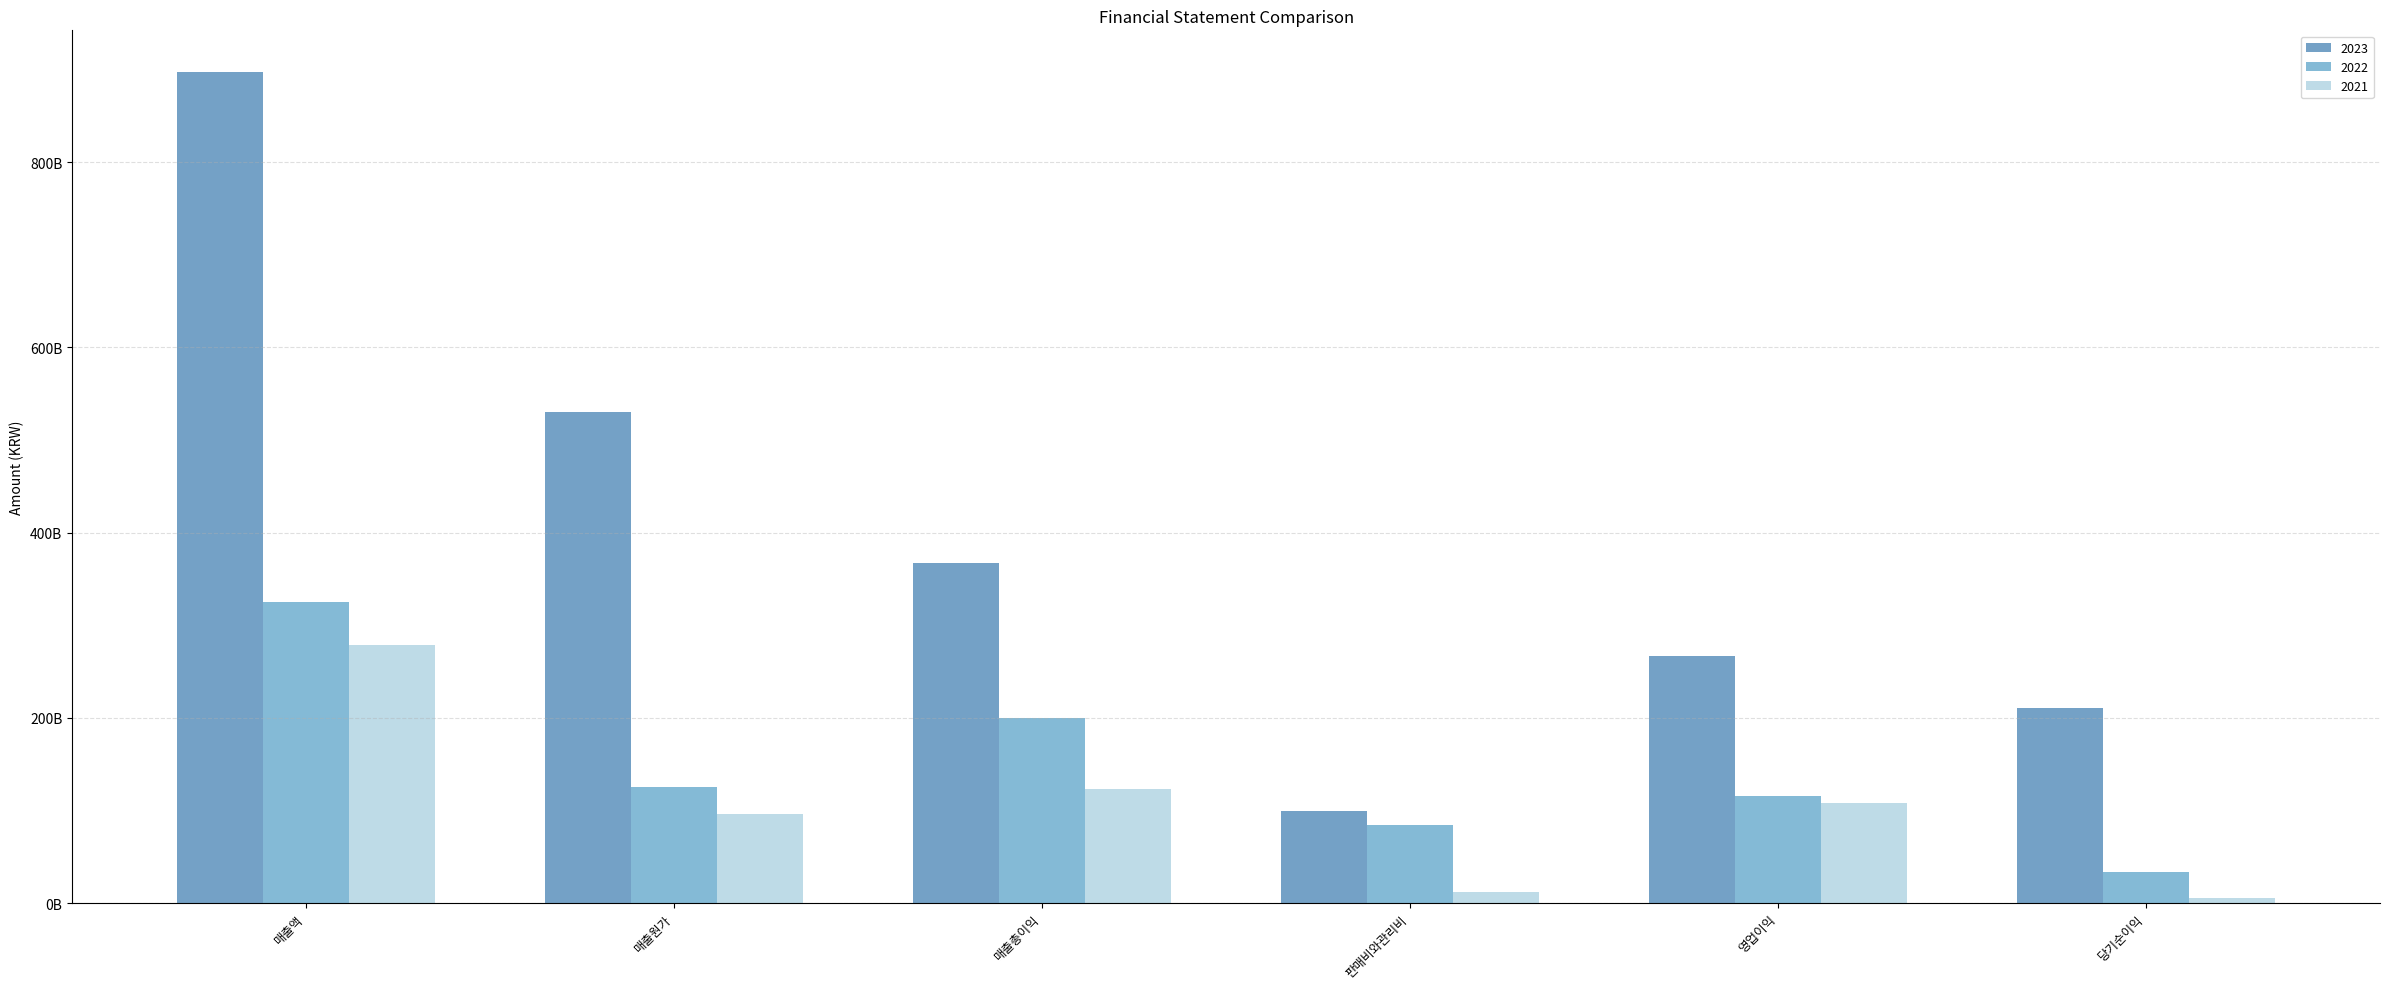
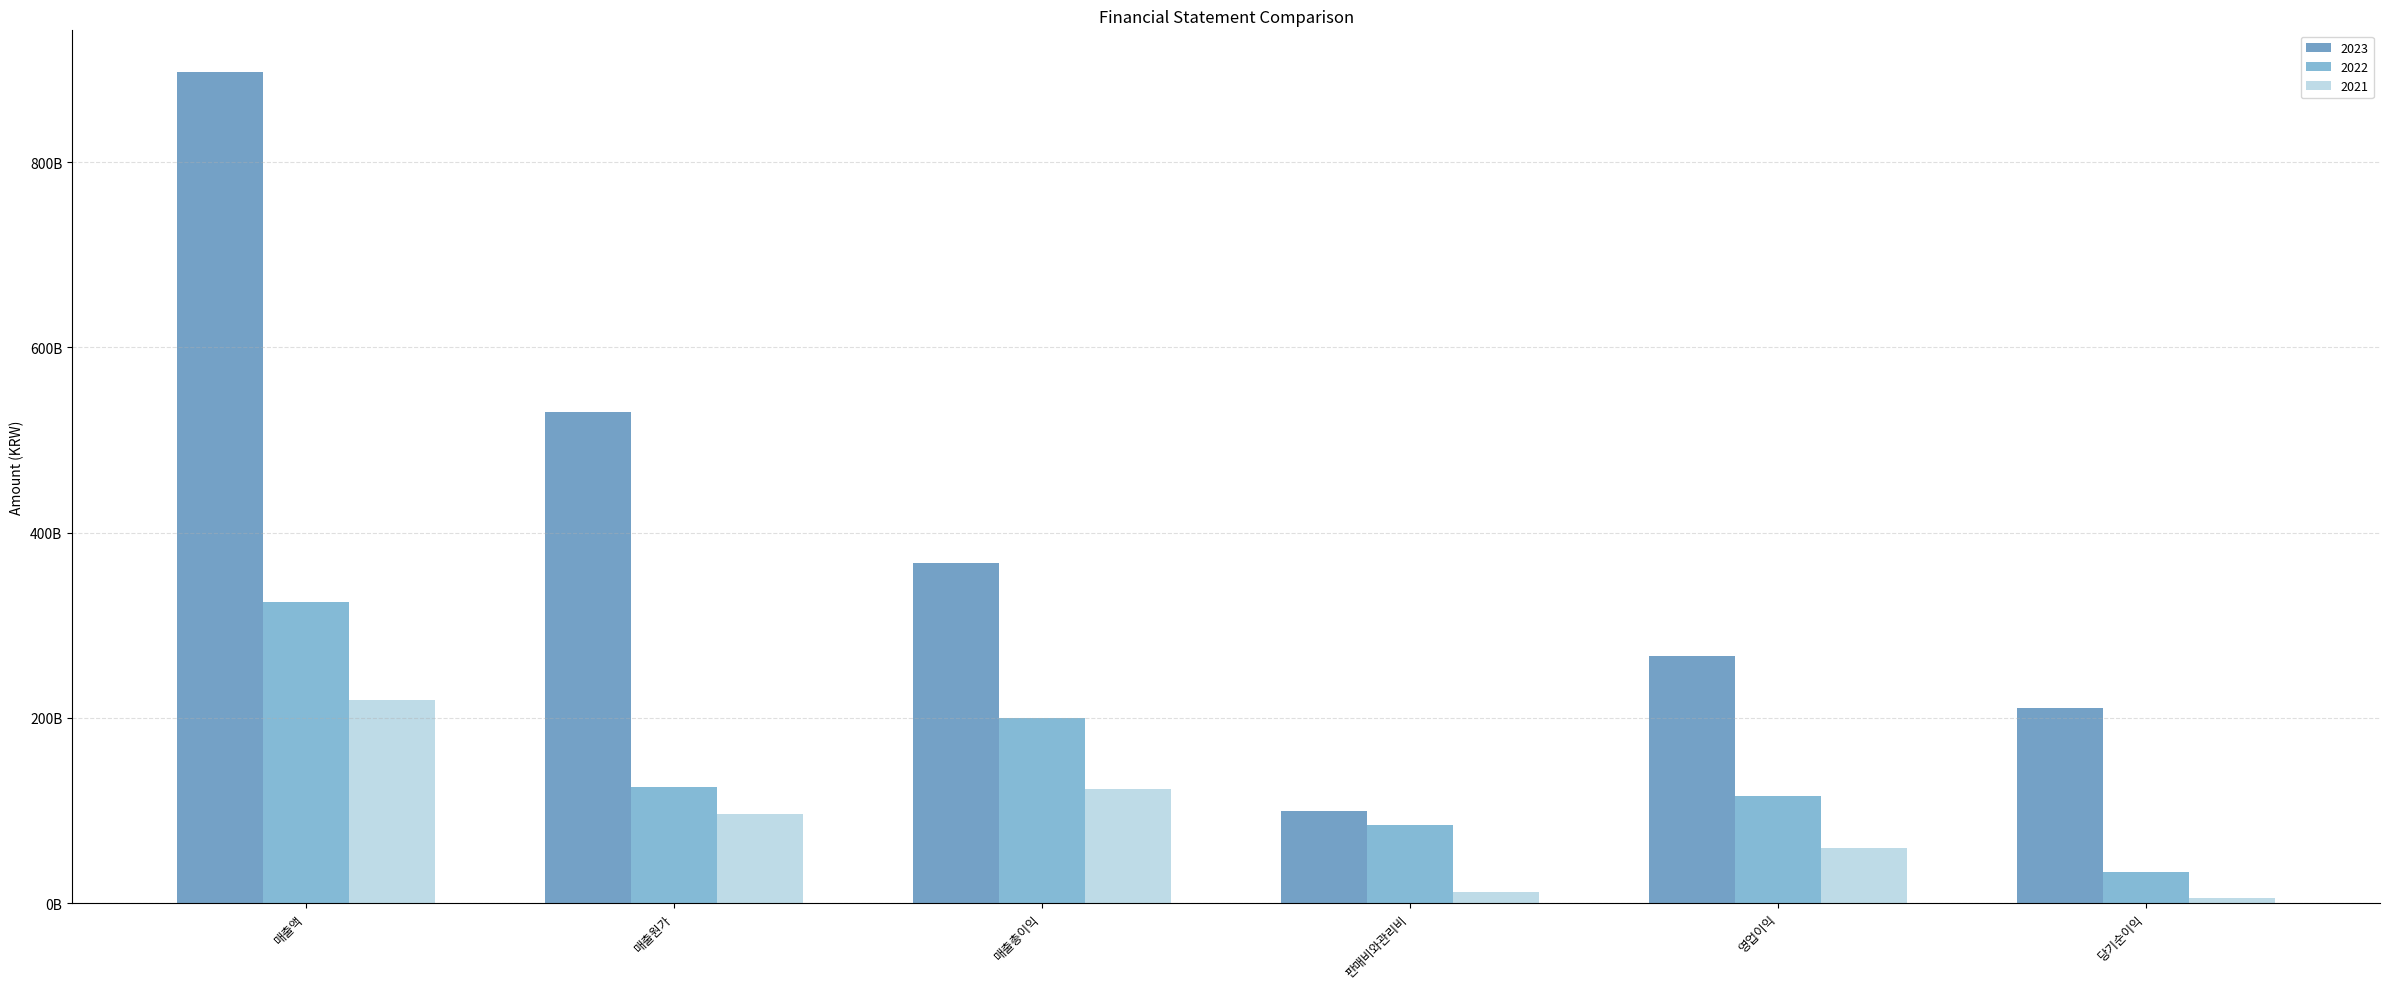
  {
    "2021": {
-     "매출액": 280000000000,
+     "매출액": 220000000000,
      "매출원가": 100000000000,
      "매출총이익": 120000000000,
      "판매비와관리비": 10000000000,
-     "영업이익": 110000000000,
+     "영업이익": 60000000000,
      "당기순이익": 10000000000
    }
  }
